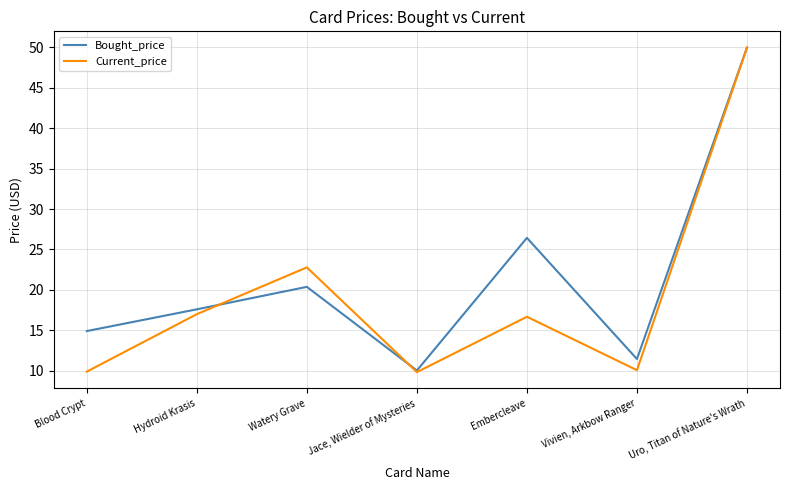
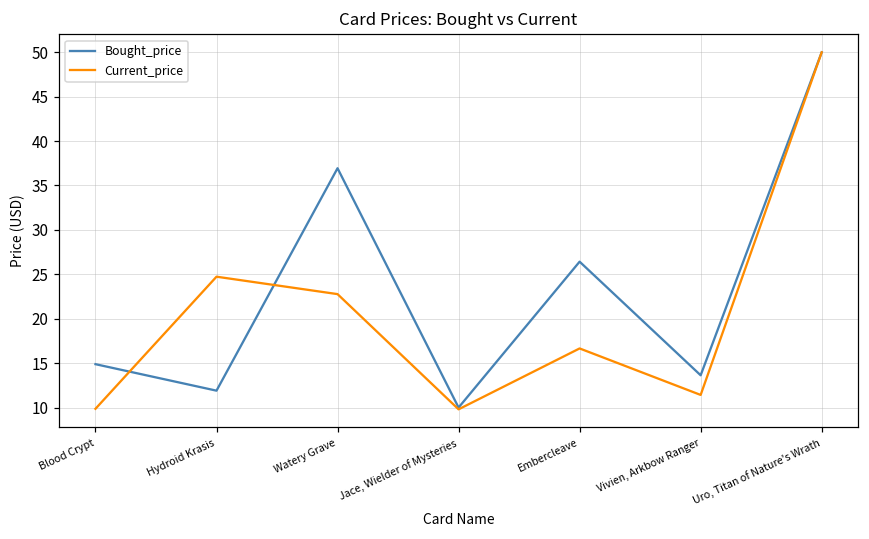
  {
    "Bought_price": {
      "Blood Crypt": 15,
-     "Hydroid Krasis": 18,
-     "Watery Grave": 20,
+     "Hydroid Krasis": 12,
+     "Watery Grave": 37,
      "Embercleave": 26,
-     "Vivien, Arkbow Ranger": 11
+     "Vivien, Arkbow Ranger": 14
    },
    "Current_price": {
      "Blood Crypt": 10,
-     "Hydroid Krasis": 17,
+     "Hydroid Krasis": 25,
      "Watery Grave": 23,
      "Embercleave": 17,
-     "Vivien, Arkbow Ranger": 10
+     "Vivien, Arkbow Ranger": 11
    }
  }
